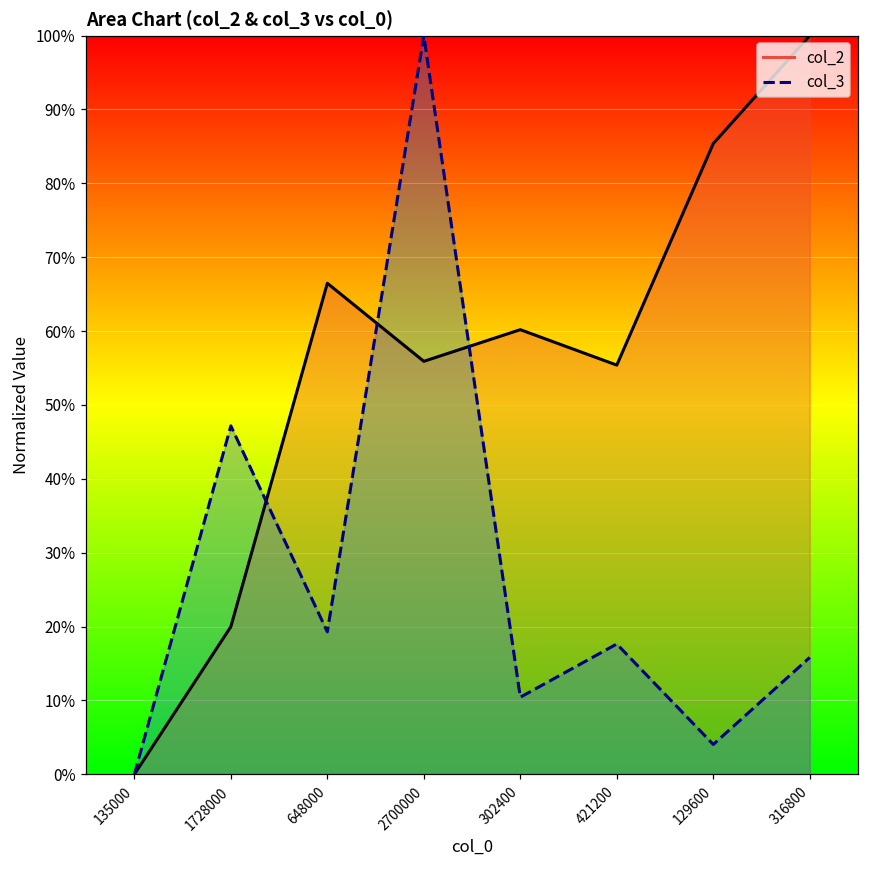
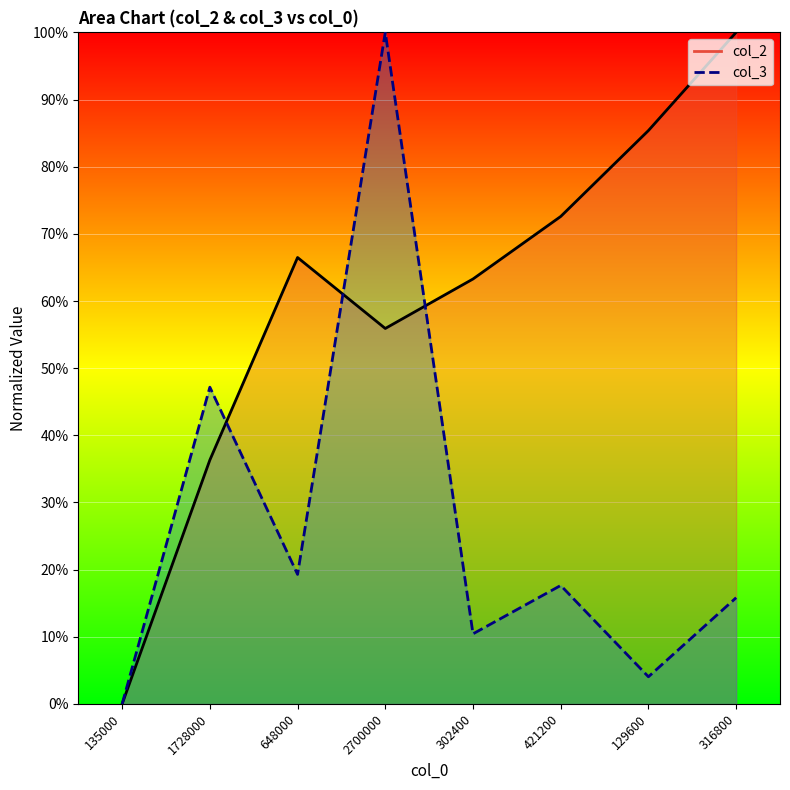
  {
    "col_2": {
-     "1728000": "20%",
+     "1728000": "36%",
      "648000": "66%",
      "2700000": "56%",
-     "302400": "60%",
-     "421200": "55%",
+     "302400": "63%",
+     "421200": "73%",
      "129600": "85%",
      "316800": "100%"
    }
  }
